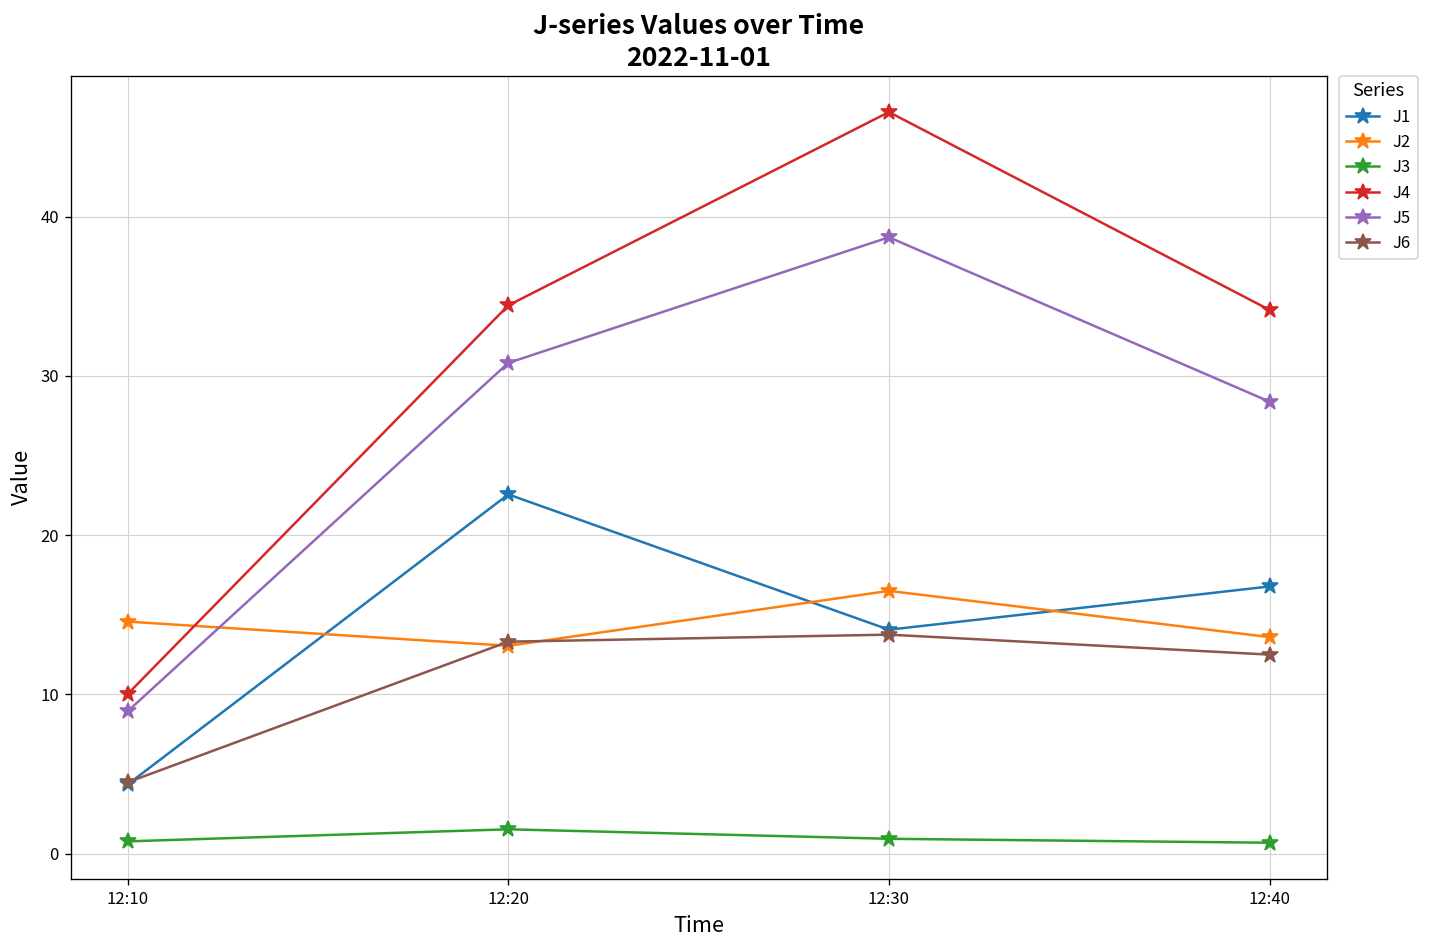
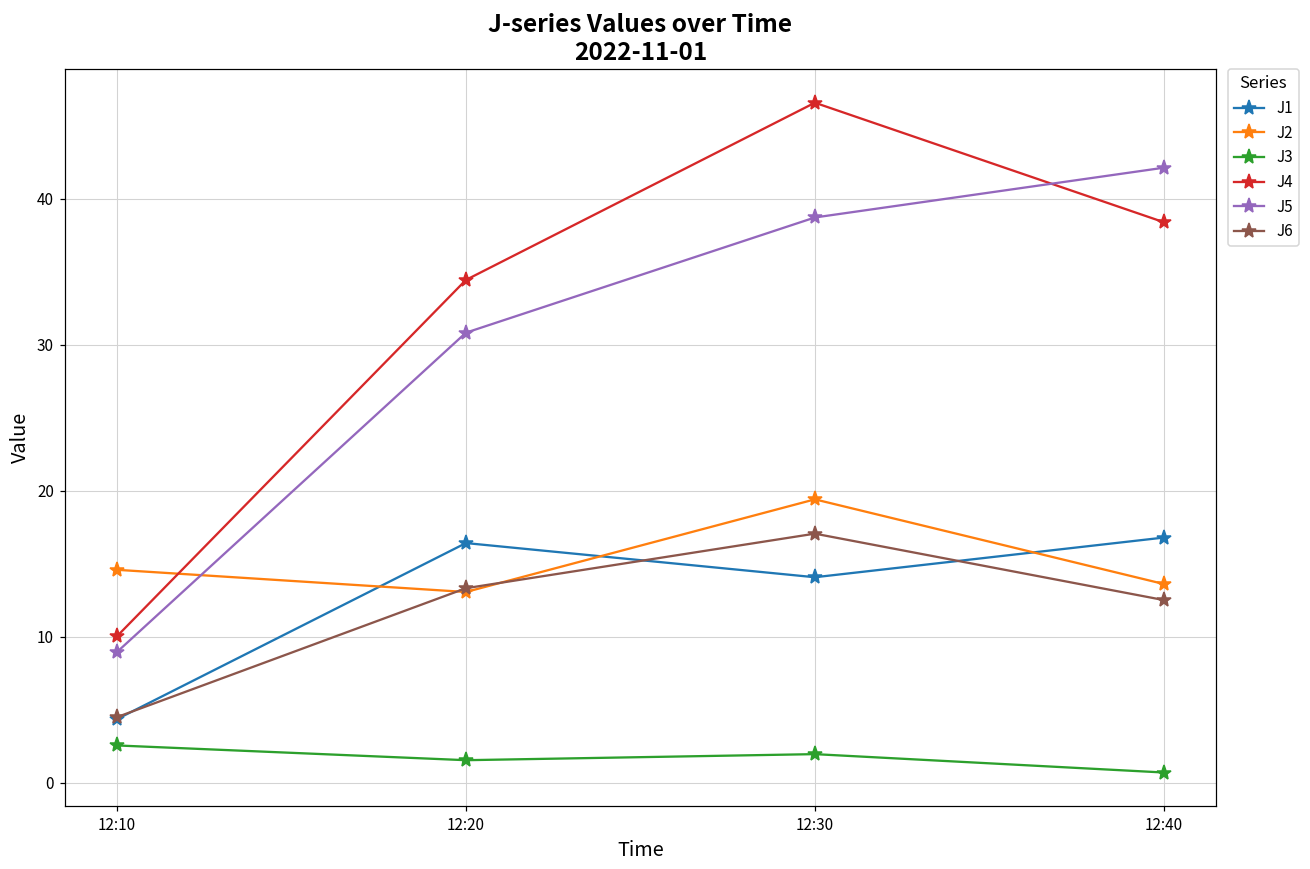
  {
    "J1": {
-     "12:20": 22.6,
+     "12:20": 16.4,
      "12:30": 14.1,
      "12:40": 16.8
    },
    "J2": {
      "12:10": 14.6,
      "12:20": 13.1,
-     "12:30": 16.5,
+     "12:30": 19.4,
      "12:40": 13.6
    },
    "J3": {
-     "12:10": 0.8,
+     "12:10": 2.5,
      "12:20": 1.5,
-     "12:30": 0.9,
+     "12:30": 1.9,
      "12:40": 0.7
    },
    "J4": {
      "12:10": 10.0,
      "12:20": 34.4,
      "12:30": 46.6,
-     "12:40": 34.1
+     "12:40": 38.4
    },
    "J5": {
      "12:10": 8.9,
      "12:20": 30.8,
      "12:30": 38.7,
-     "12:40": 28.4
+     "12:40": 42.1
    },
    "J6": {
      "12:20": 13.3,
-     "12:30": 13.8,
+     "12:30": 17.0,
      "12:40": 12.5
    }
  }
